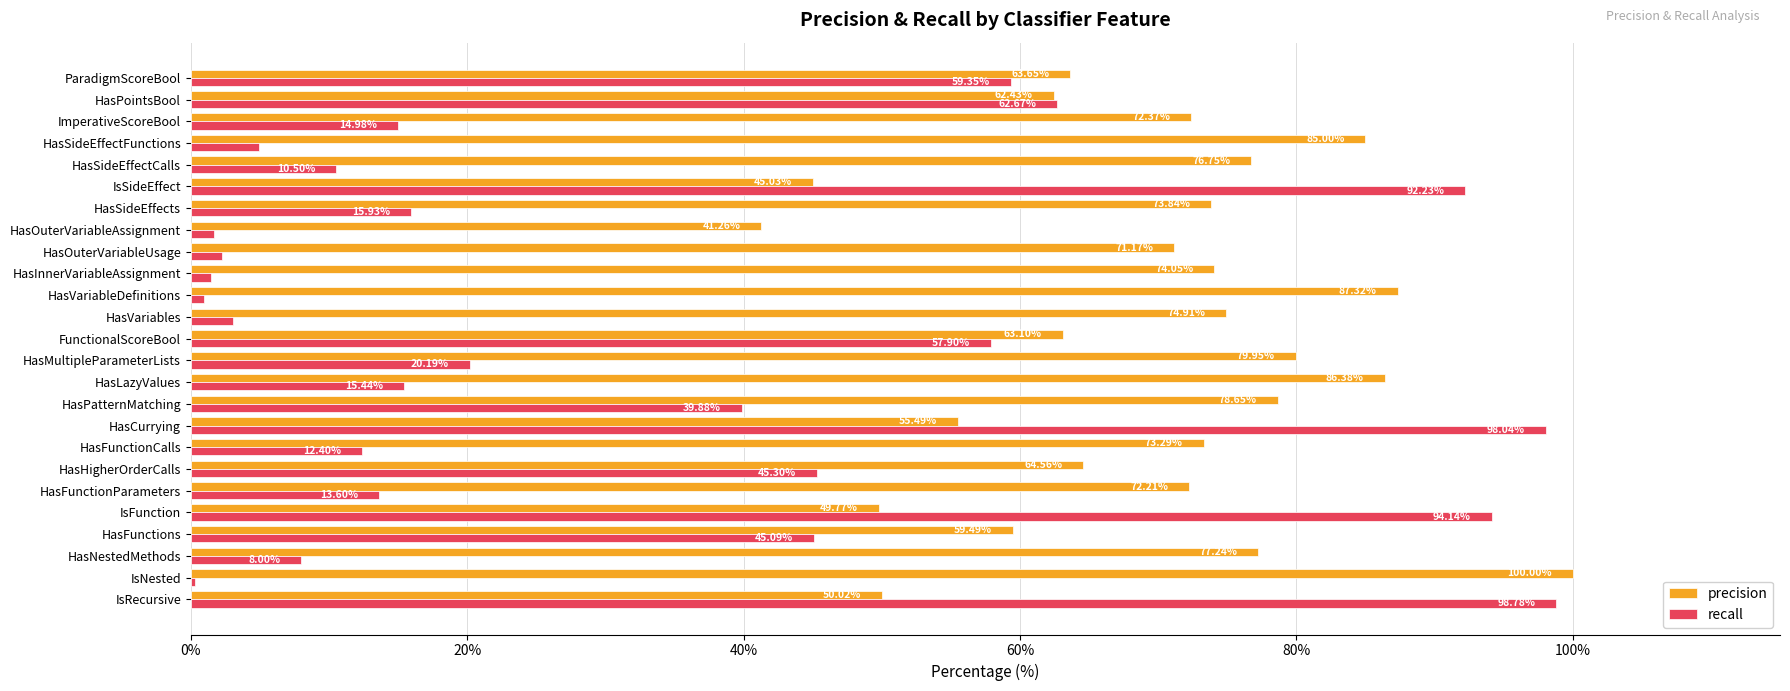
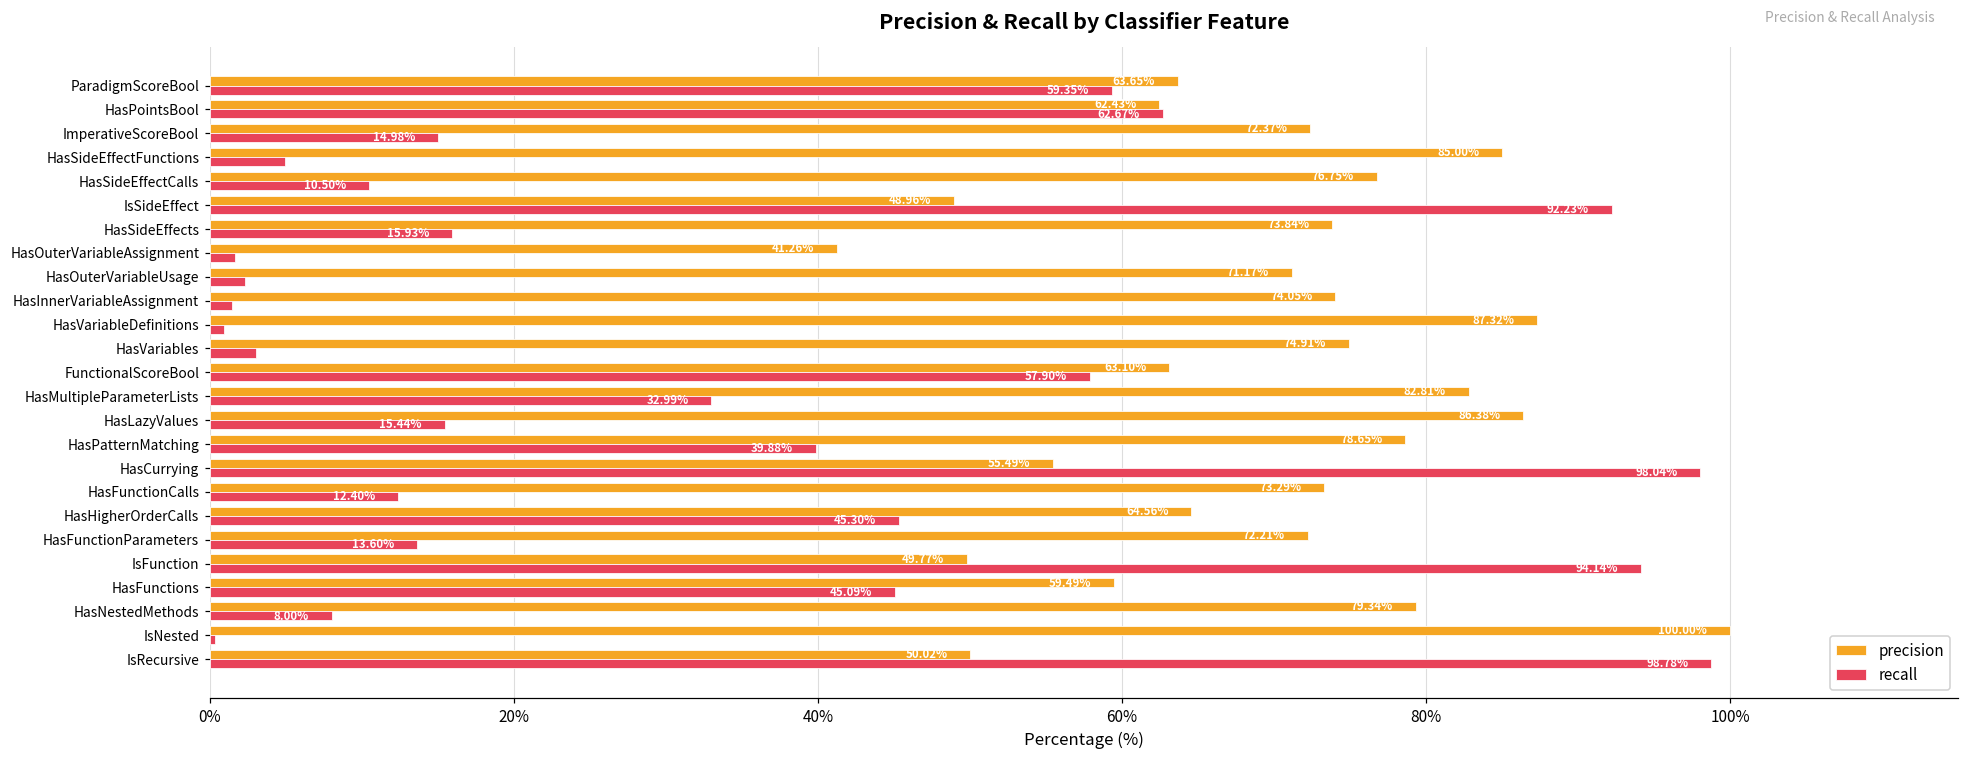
  {
    "precision": {
      "ParadigmScoreBool": "63.65%",
      "ImperativeScoreBool": "72.37%",
      "HasSideEffectFunctions": "85.00%",
      "HasSideEffectCalls": "76.75%",
-     "IsSideEffect": "45.03%",
+     "IsSideEffect": "48.96%",
      "HasSideEffects": "73.84%",
      "HasOuterVariableAssignment": "41.26%",
      "HasOuterVariableUsage": "71.17%",
      "HasInnerVariableAssignment": "74.05%",
      "HasVariableDefinitions": "87.32%",
      "HasVariables": "74.91%",
      "FunctionalScoreBool": "63.10%",
-     "HasMultipleParameterLists": "79.95%",
+     "HasMultipleParameterLists": "82.81%",
      "HasLazyValues": "86.38%",
      "HasPatternMatching": "78.65%",
      "HasCurrying": "55.49%",
      "HasFunctionCalls": "73.29%",
      "HasHigherOrderCalls": "64.56%",
      "HasFunctionParameters": "72.21%",
      "IsFunction": "49.77%",
      "HasFunctions": "59.49%",
-     "HasNestedMethods": "77.24%",
+     "HasNestedMethods": "79.34%",
      "IsNested": "100.00%",
      "IsRecursive": "50.02%"
    },
    "recall": {
      "ParadigmScoreBool": "59.35%",
      "ImperativeScoreBool": "14.98%",
      "HasSideEffectCalls": "10.50%",
      "IsSideEffect": "92.23%",
      "HasSideEffects": "15.93%",
      "FunctionalScoreBool": "57.90%",
-     "HasMultipleParameterLists": "20.19%",
+     "HasMultipleParameterLists": "32.99%",
      "HasLazyValues": "15.44%",
      "HasPatternMatching": "39.88%",
      "HasCurrying": "98.04%",
      "HasFunctionCalls": "12.40%",
      "HasHigherOrderCalls": "45.30%",
      "HasFunctionParameters": "13.60%",
      "IsFunction": "94.14%",
      "HasFunctions": "45.09%",
      "HasNestedMethods": "8.00%",
      "IsRecursive": "98.78%"
    }
  }
